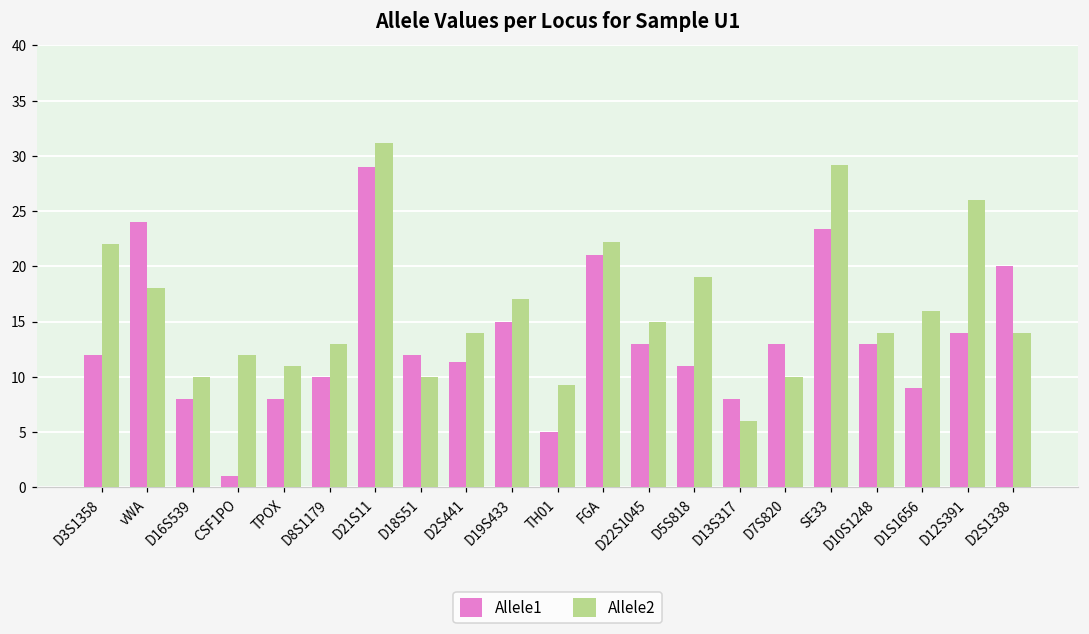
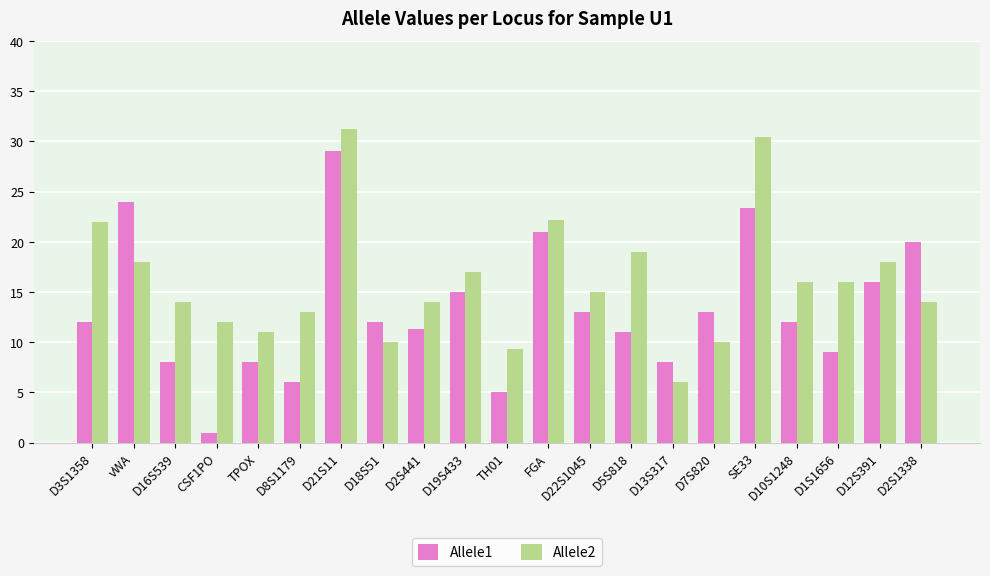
  {
    "Allele1": {
      "D3S1358": 12,
      "vWA": 24,
      "D16S539": 8,
      "CSF1PO": 1,
      "TPOX": 8,
-     "D8S1179": 10,
+     "D8S1179": 6,
      "D21S11": 29,
      "D18S51": 12,
      "D2S441": 11.3,
      "D19S433": 15,
      "TH01": 5,
      "FGA": 21,
      "D22S1045": 13,
      "D5S818": 11,
      "D13S317": 8,
      "D7S820": 13,
      "SE33": 23.4,
-     "D10S1248": 13,
+     "D10S1248": 12,
      "D1S1656": 9,
-     "D12S391": 14,
+     "D12S391": 16,
      "D2S1338": 20
    },
    "Allele2": {
      "D3S1358": 22.0,
      "vWA": 18.0,
-     "D16S539": 10,
+     "D16S539": 14,
      "CSF1PO": 12.0,
      "TPOX": 11.0,
      "D8S1179": 13.0,
      "D21S11": 31.2,
      "D18S51": 10.0,
      "D2S441": 14.0,
      "D19S433": 17.0,
      "TH01": 9.3,
      "FGA": 22.2,
      "D22S1045": 15.0,
      "D5S818": 19.0,
      "D13S317": 6.0,
      "D7S820": 10.0,
-     "SE33": 29.2,
-     "D10S1248": 14,
+     "SE33": 30.4,
+     "D10S1248": 16,
      "D1S1656": 16.0,
-     "D12S391": 26,
+     "D12S391": 18,
      "D2S1338": 14.0
    }
  }
